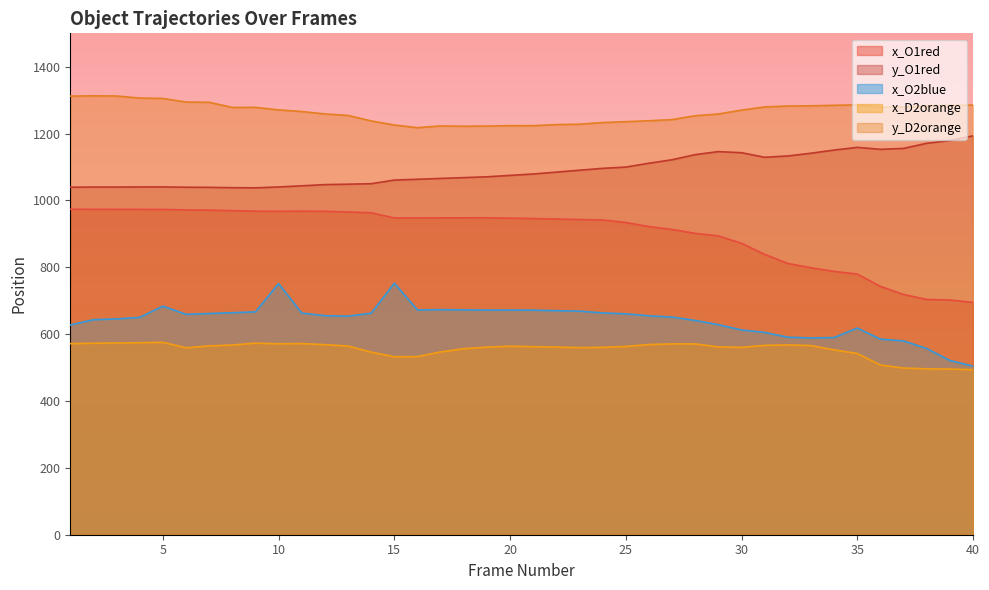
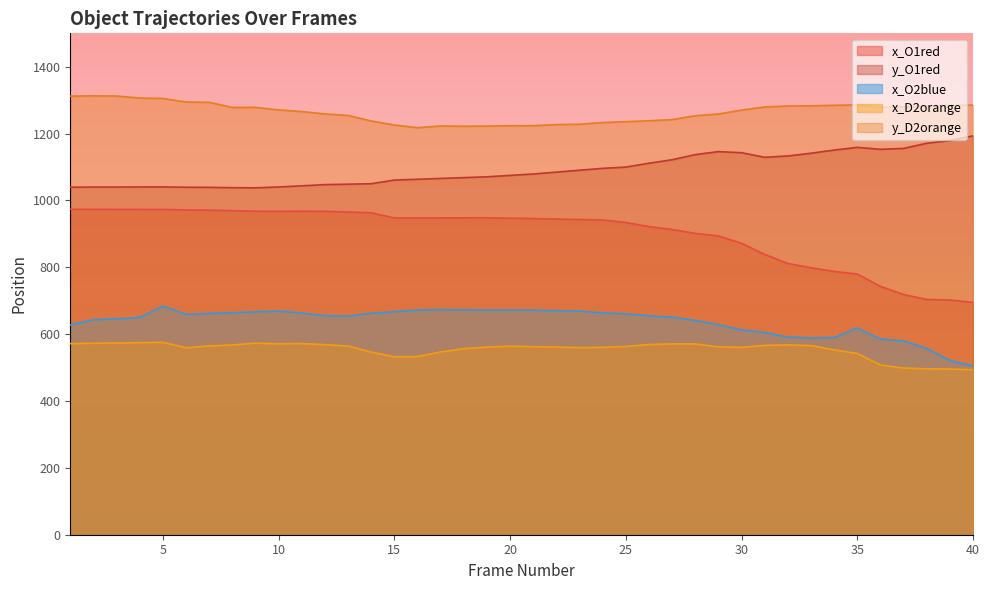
  {
    "x_O2blue": {
      "5": 680,
-     "10": 750,
-     "15": 750,
+     "10": 670,
+     "15": 670,
      "20": 670,
      "25": 660,
      "30": 610,
      "35": 620,
      "40": 500
    }
  }
